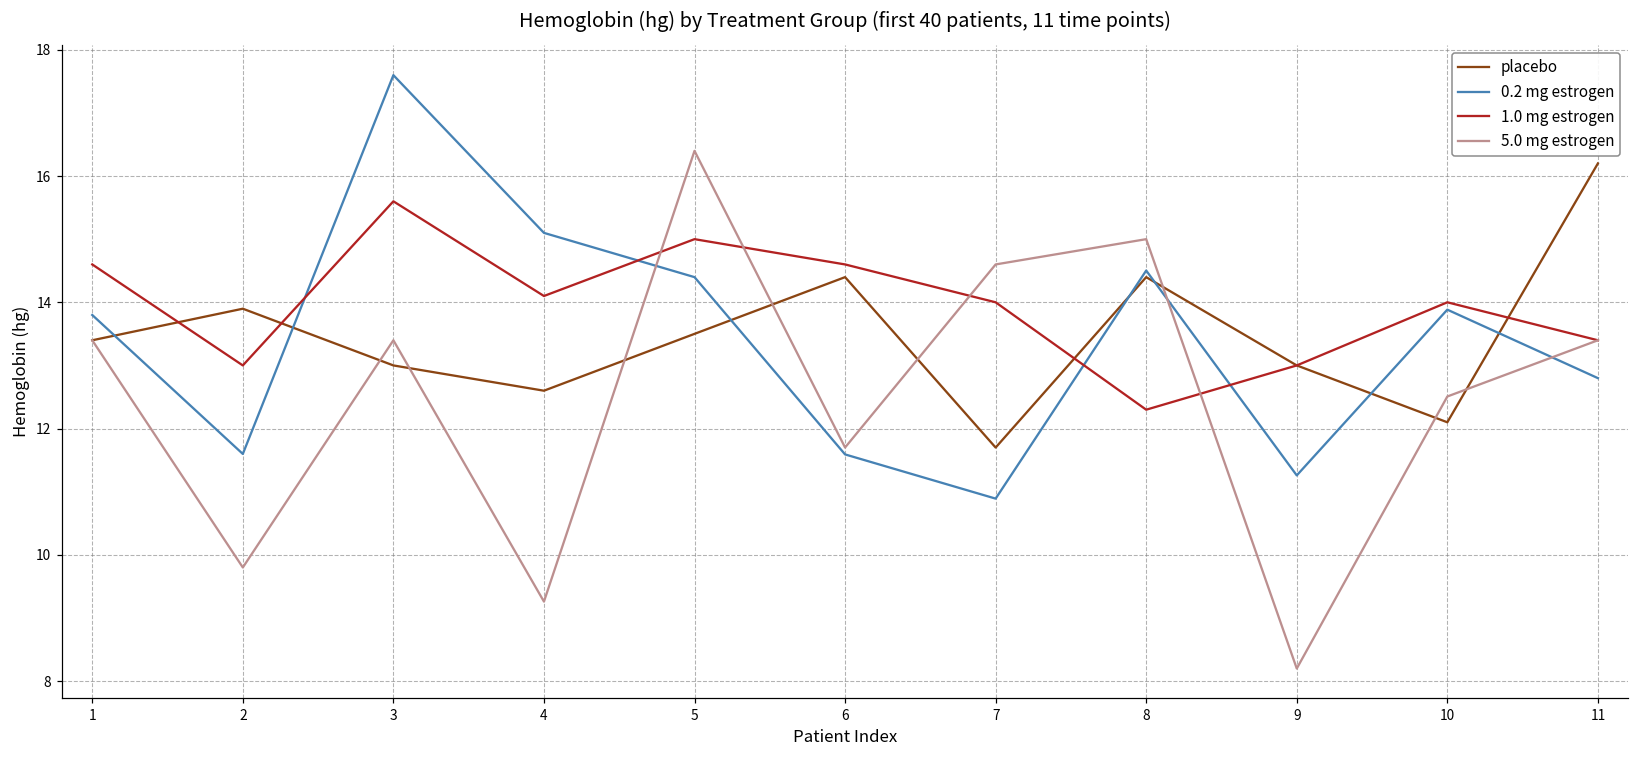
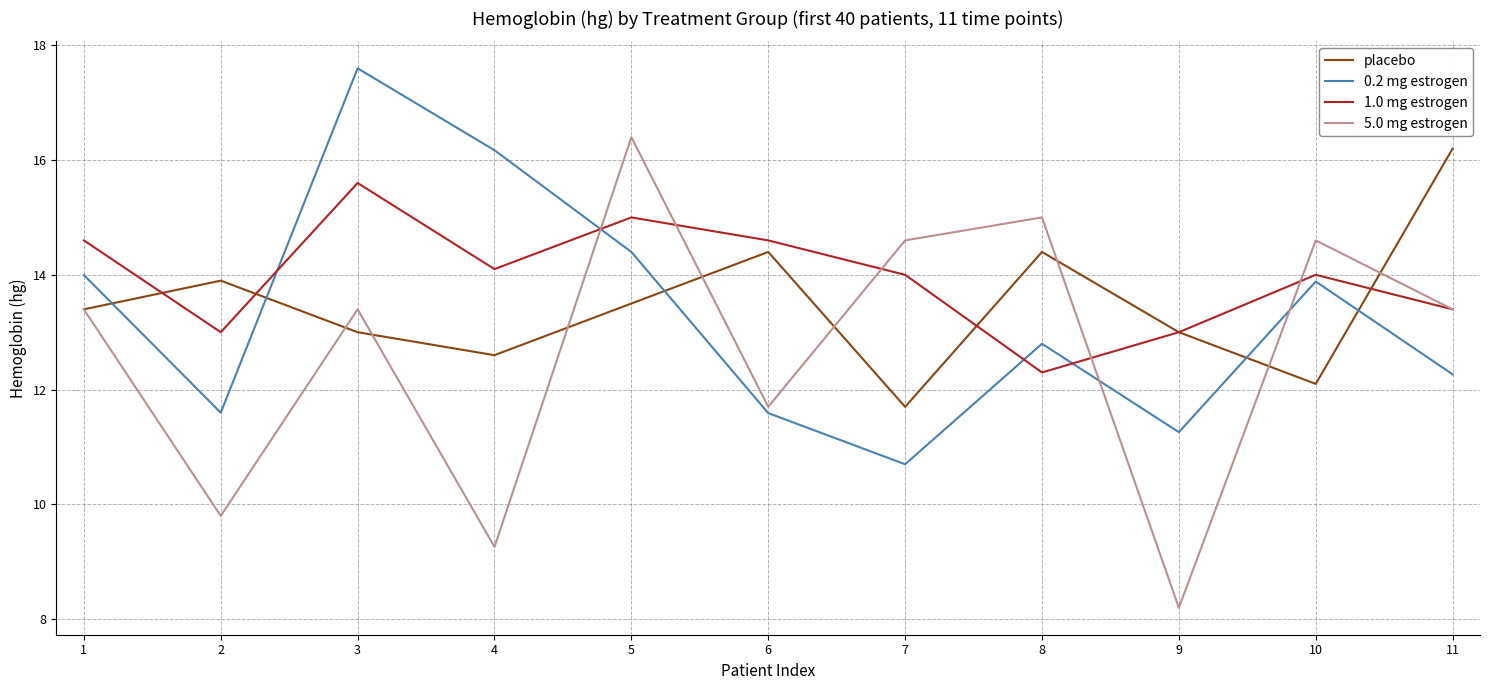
  {
    "0.2 mg estrogen": {
-     "1": 13.8,
+     "1": 14.0,
      "2": 11.6,
      "3": 17.6,
-     "4": 15.1,
+     "4": 16.2,
      "5": 14.4,
      "6": 11.6,
-     "7": 10.9,
-     "8": 14.5,
+     "7": 10.7,
+     "8": 12.8,
      "9": 11.3,
      "10": 13.9,
-     "11": 12.8
+     "11": 12.3
    },
    "5.0 mg estrogen": {
      "2": 9.8,
      "3": 13.4,
      "4": 9.3,
      "5": 16.4,
      "6": 11.7,
      "7": 14.6,
      "8": 15.0,
      "9": 8.2,
-     "10": 12.5
+     "10": 14.6
    }
  }
